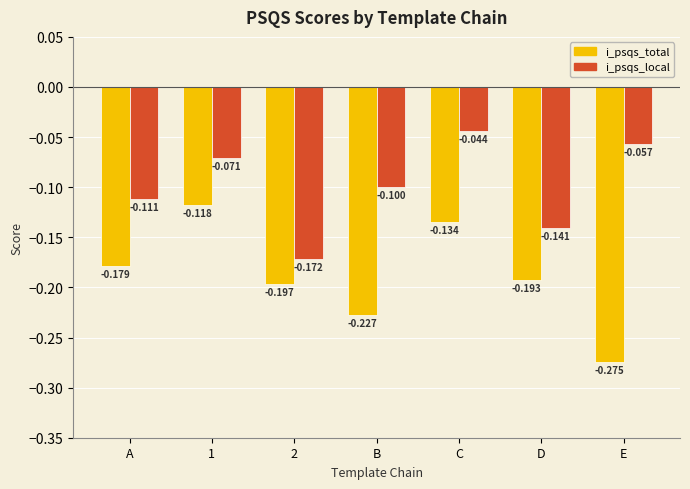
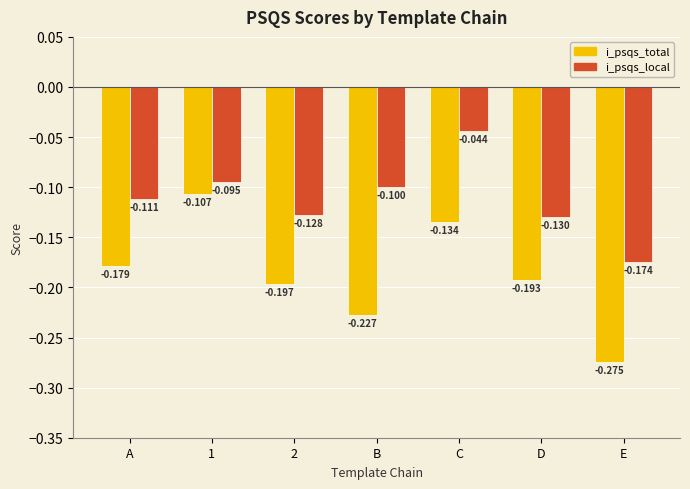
  {
    "i_psqs_total": {
      "A": -0.179,
-     "1": -0.118,
+     "1": -0.107,
      "2": -0.197,
      "B": -0.227,
      "C": -0.134,
      "D": -0.193,
      "E": -0.275
    },
    "i_psqs_local": {
      "A": -0.111,
-     "1": -0.071,
-     "2": -0.172,
+     "1": -0.095,
+     "2": -0.128,
      "B": -0.100,
      "C": -0.044,
-     "D": -0.141,
-     "E": -0.057
+     "D": -0.130,
+     "E": -0.174
    }
  }
